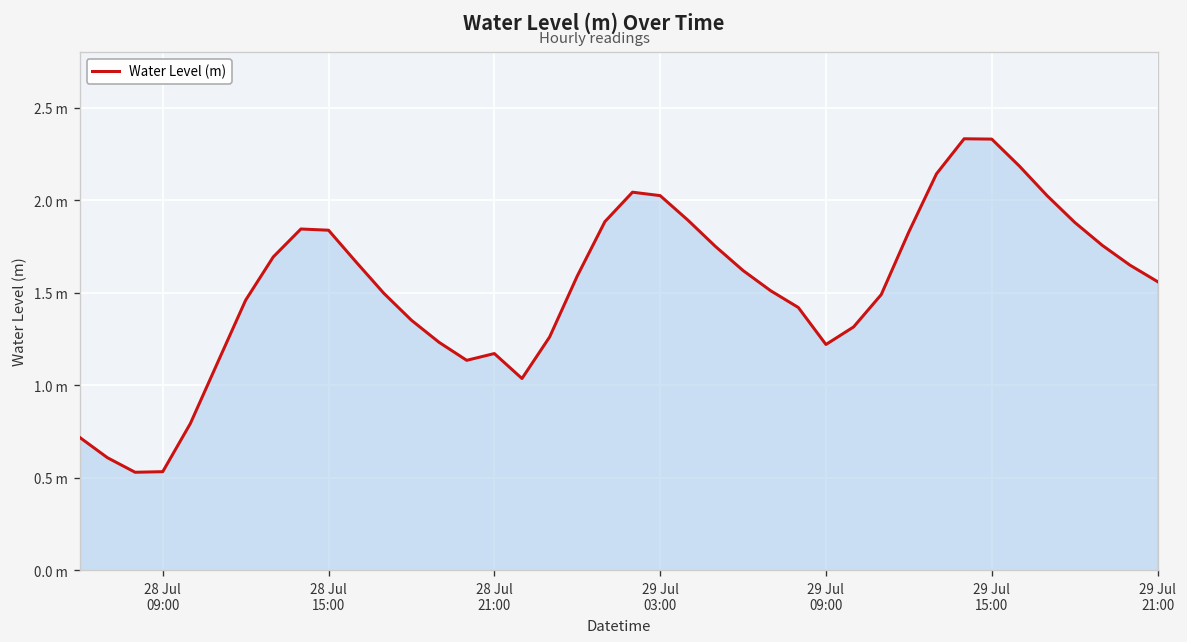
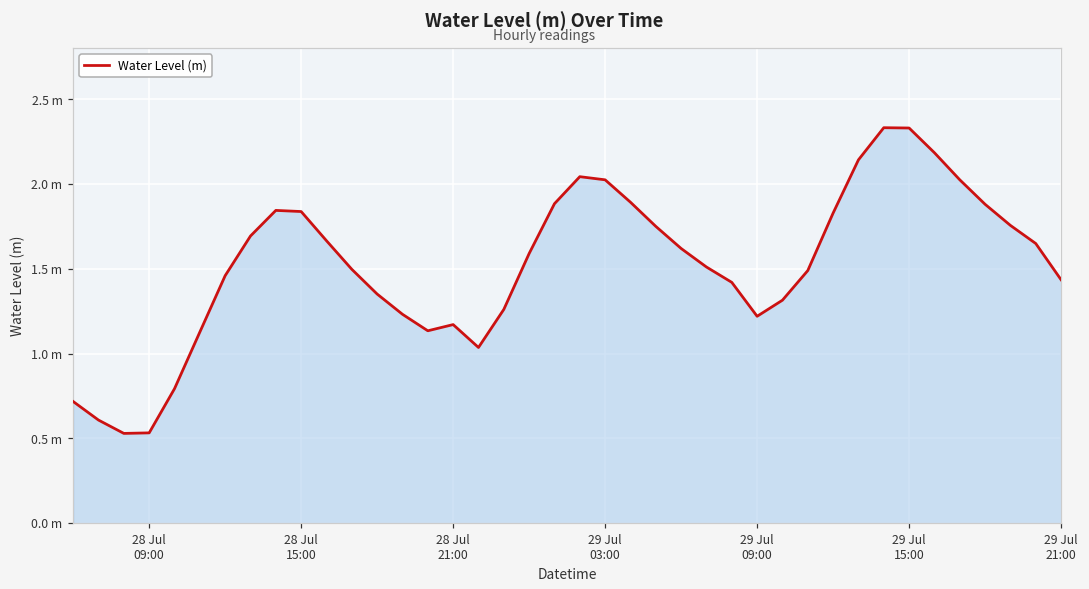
  {
    "28 Jul 09:00": "0.53 m",
    "28 Jul 15:00": "1.84 m",
    "28 Jul 21:00": "1.17 m",
    "29 Jul 03:00": "2.02 m",
    "29 Jul 09:00": "1.22 m",
    "29 Jul 15:00": "2.33 m",
-   "29 Jul 21:00": "1.56 m"
+   "29 Jul 21:00": "1.44 m"
  }
